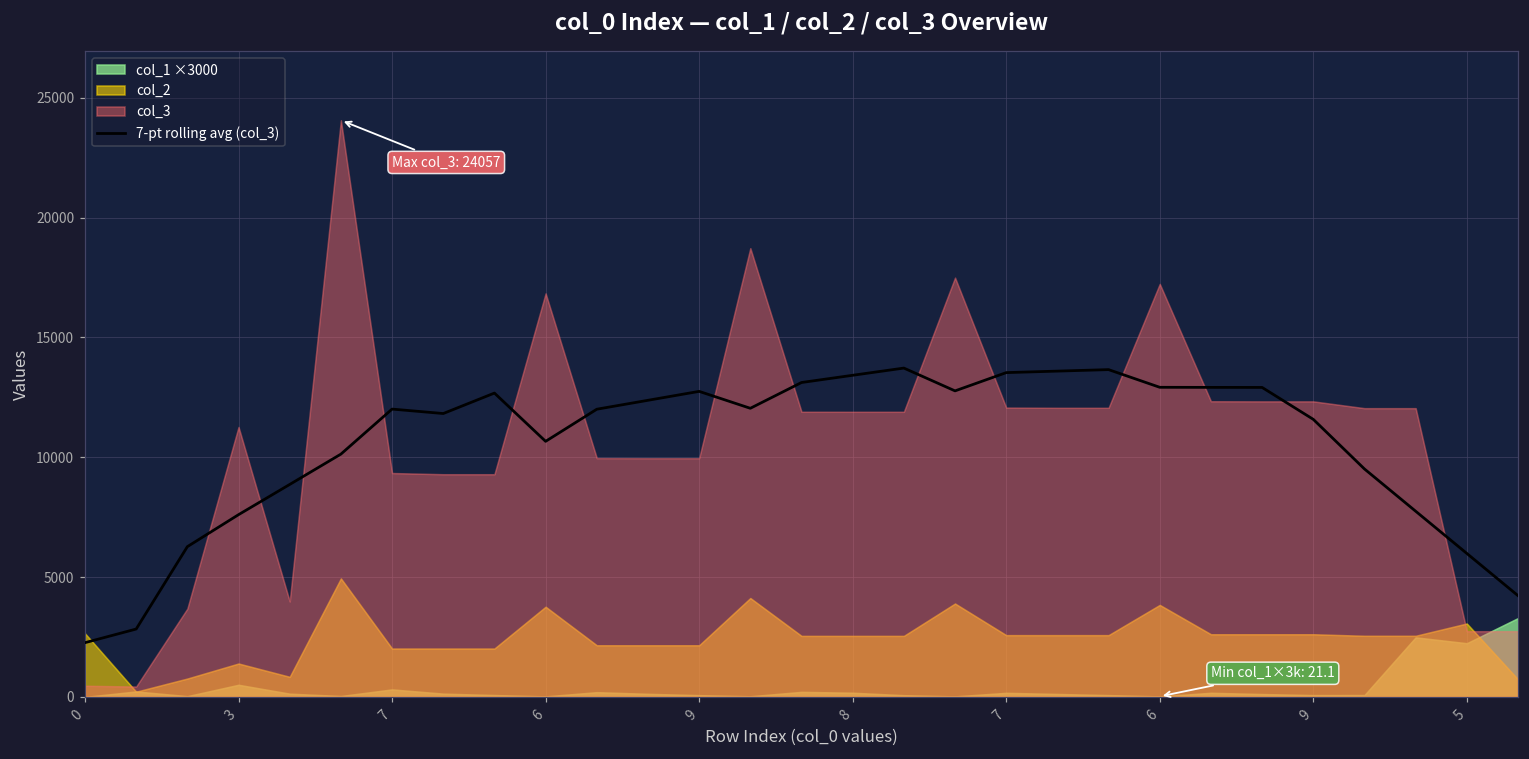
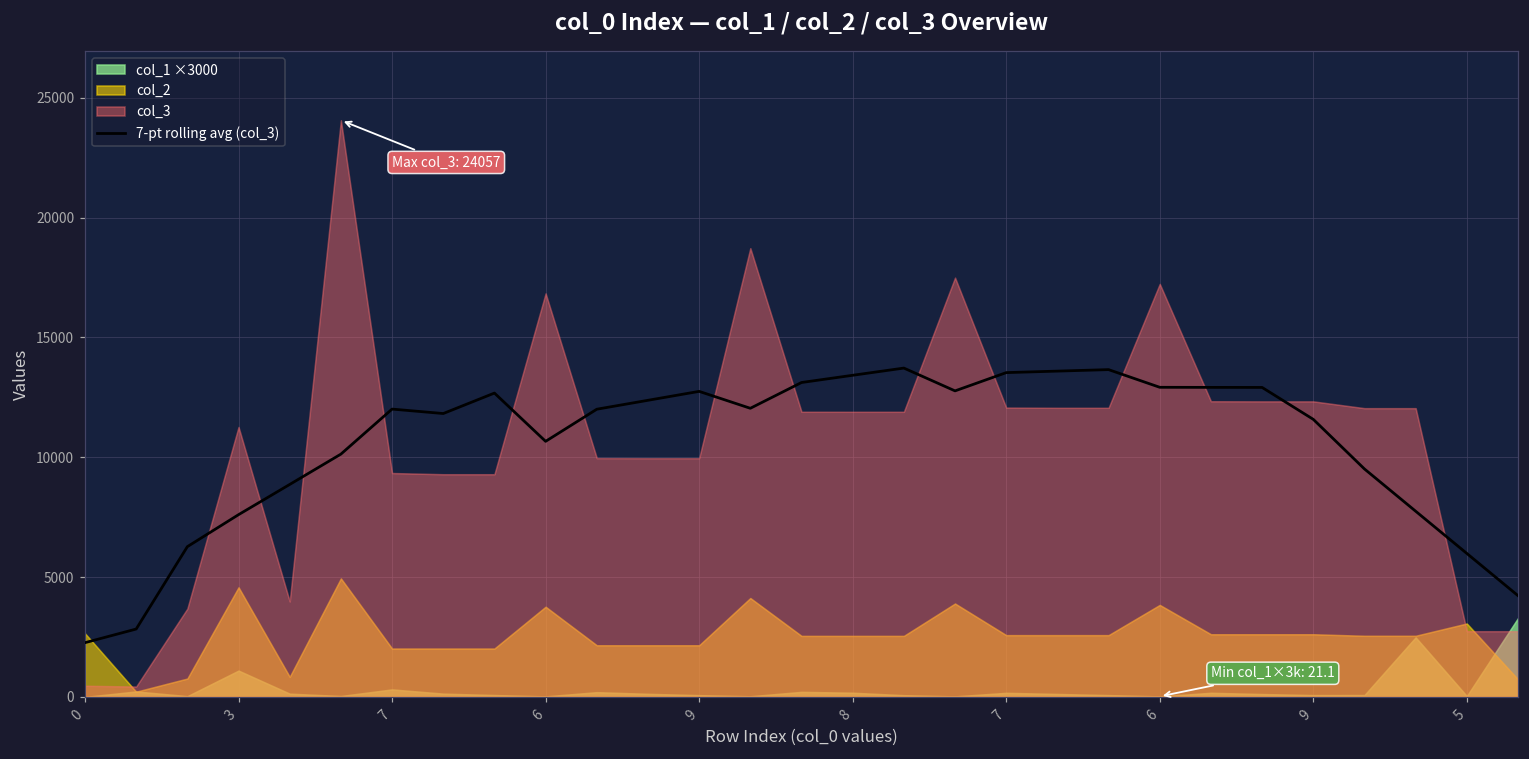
  {
    "7-pt rolling avg (col_3)": {
      "0": 2300,
      "3": 7600,
      "5": 6000
    },
    "col_1 ×3000": {
      "0": 0,
-     "3": 500,
-     "5": 2200
+     "3": 1100,
+     "5": 0
    },
    "col_2": {
      "0": 2700,
-     "3": 1400,
+     "3": 4600,
      "5": 3100
    },
    "col_3": {
      "0": 500,
      "3": 11300,
      "5": 2700
    }
  }
